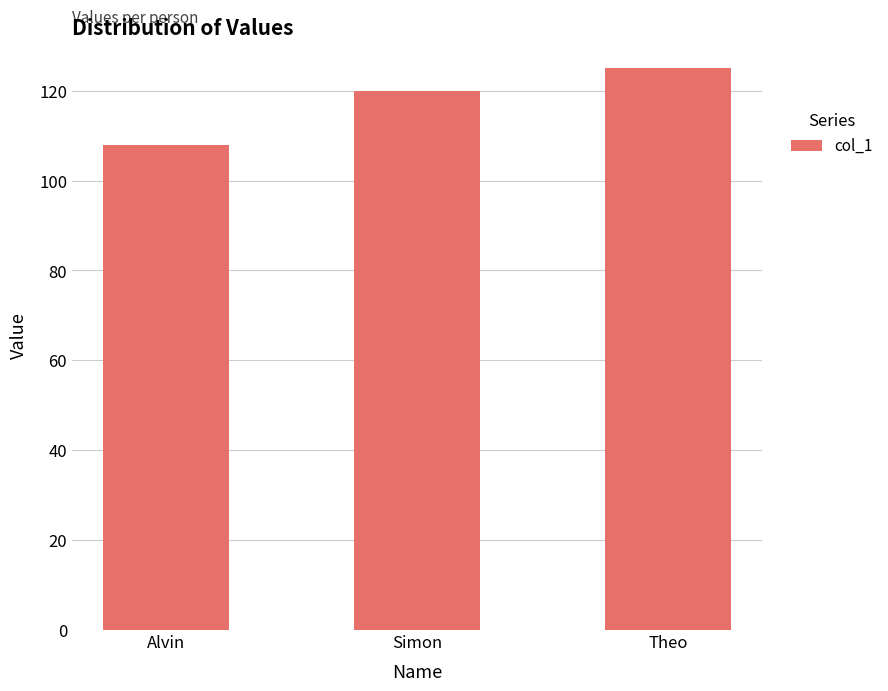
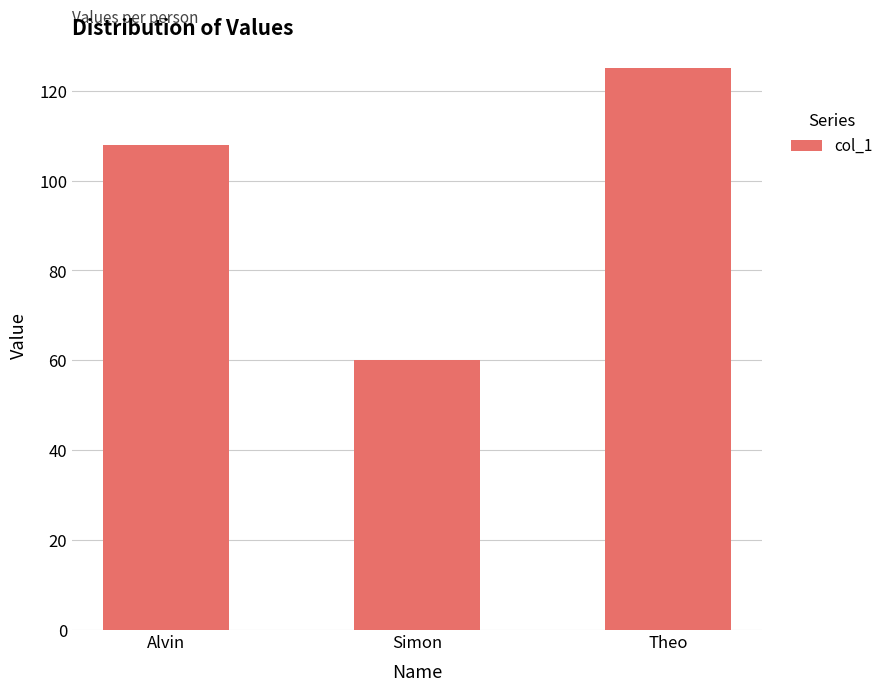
  {
    "Alvin": 108,
-   "Simon": 120,
+   "Simon": 60,
    "Theo": 125
  }
